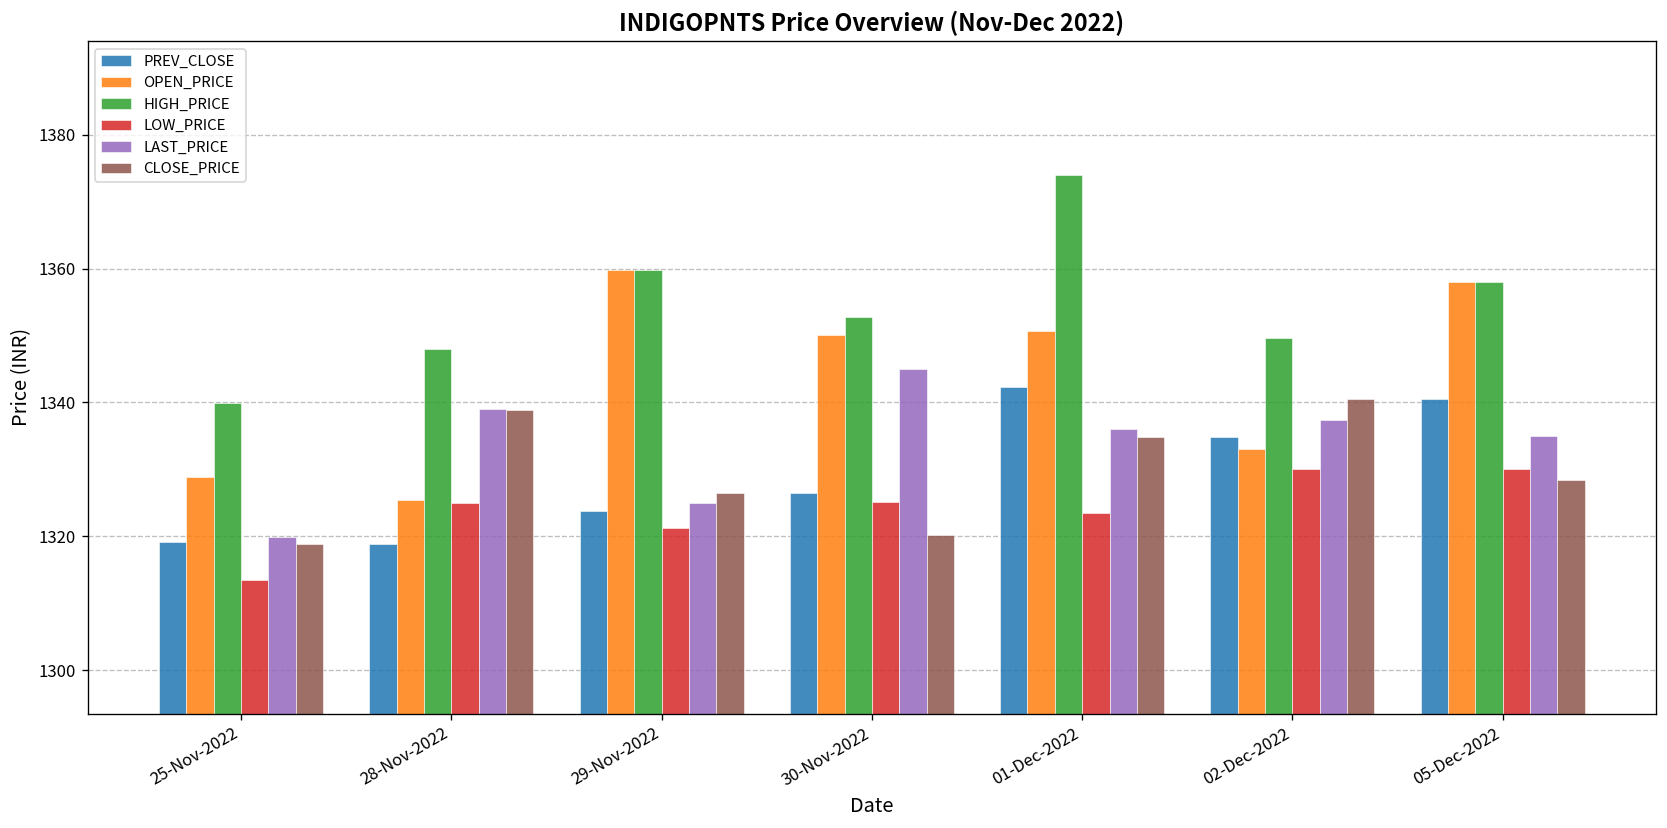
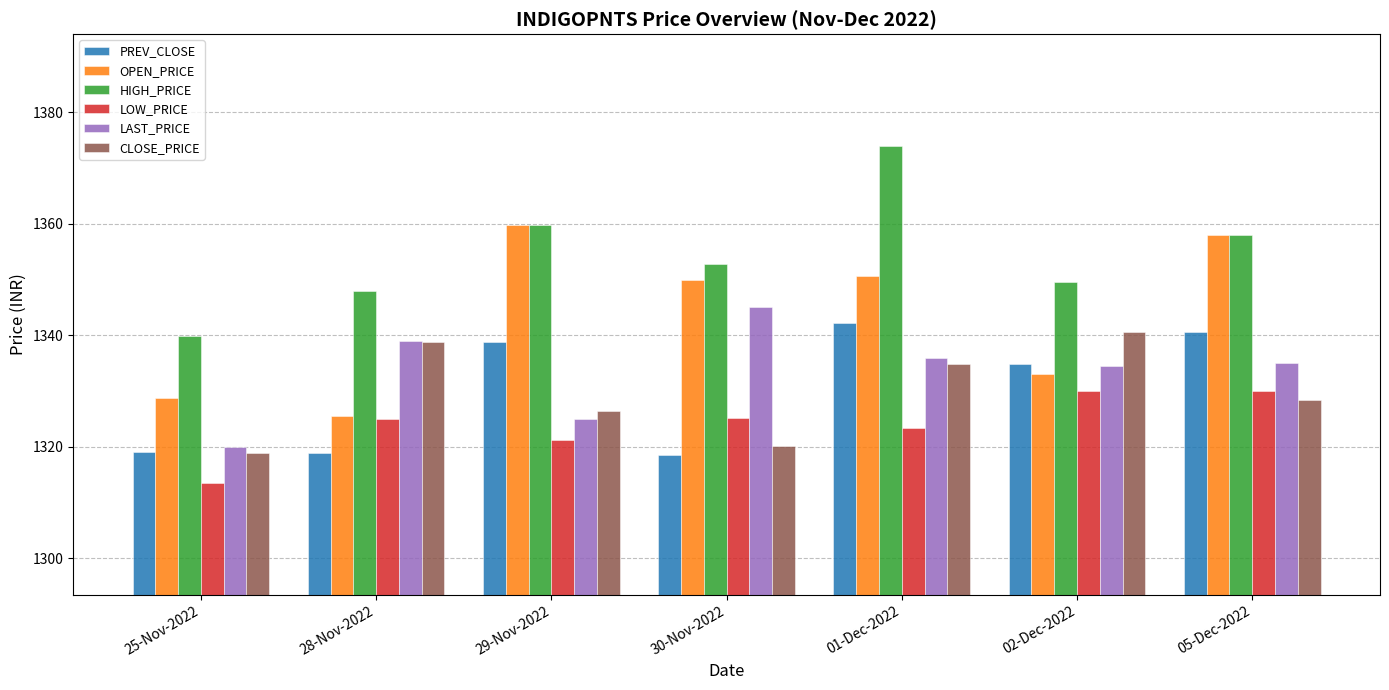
  {
    "PREV_CLOSE": {
      "25-Nov-2022": 1319,
      "28-Nov-2022": 1319,
-     "29-Nov-2022": 1324,
-     "30-Nov-2022": 1326,
+     "29-Nov-2022": 1339,
+     "30-Nov-2022": 1319,
      "01-Dec-2022": 1342,
      "02-Dec-2022": 1335,
      "05-Dec-2022": 1341
    },
    "OPEN_PRICE": {
      "25-Nov-2022": 1329,
      "28-Nov-2022": 1325,
      "29-Nov-2022": 1360,
      "30-Nov-2022": 1350,
      "01-Dec-2022": 1351,
      "02-Dec-2022": 1333,
      "05-Dec-2022": 1358
    },
    "HIGH_PRICE": {
      "25-Nov-2022": 1340,
      "28-Nov-2022": 1348,
      "29-Nov-2022": 1360,
      "30-Nov-2022": 1353,
      "01-Dec-2022": 1374,
      "02-Dec-2022": 1350,
      "05-Dec-2022": 1358
    },
    "LOW_PRICE": {
      "25-Nov-2022": 1314,
      "28-Nov-2022": 1325,
      "29-Nov-2022": 1321,
      "30-Nov-2022": 1325,
      "01-Dec-2022": 1323,
      "02-Dec-2022": 1330,
      "05-Dec-2022": 1330
    },
    "LAST_PRICE": {
      "25-Nov-2022": 1320,
      "28-Nov-2022": 1339,
      "29-Nov-2022": 1325,
      "30-Nov-2022": 1345,
      "01-Dec-2022": 1336,
-     "02-Dec-2022": 1337,
+     "02-Dec-2022": 1335,
      "05-Dec-2022": 1335
    },
    "CLOSE_PRICE": {
      "25-Nov-2022": 1319,
      "28-Nov-2022": 1339,
      "29-Nov-2022": 1326,
      "30-Nov-2022": 1320,
      "01-Dec-2022": 1335,
      "02-Dec-2022": 1341,
      "05-Dec-2022": 1328
    }
  }
